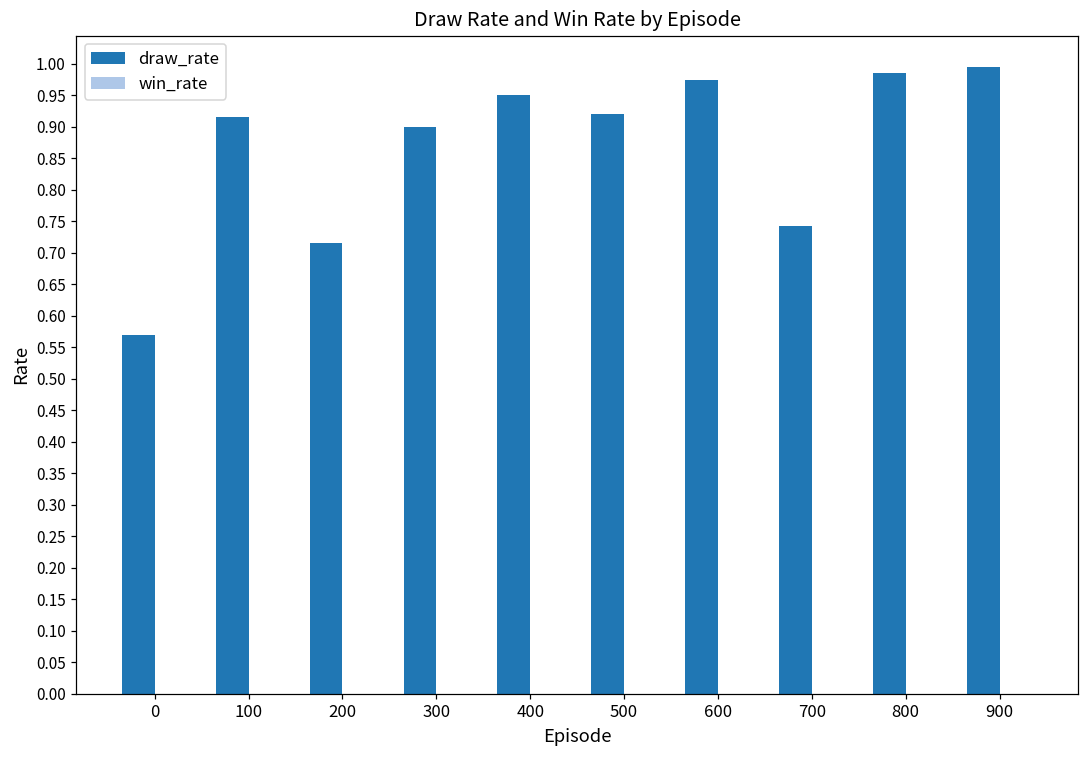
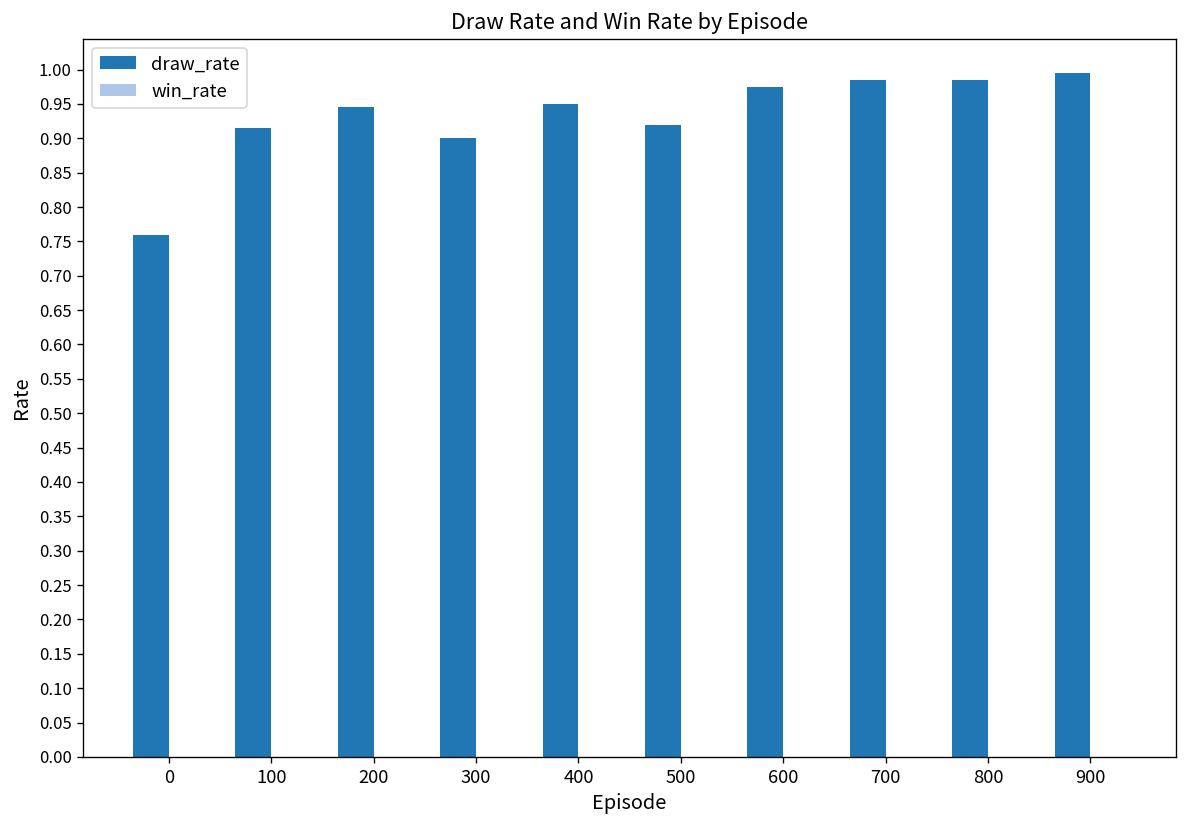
  {
    "draw_rate": {
-     "0": 0.57,
+     "0": 0.76,
      "100": 0.92,
-     "200": 0.72,
+     "200": 0.95,
      "300": 0.90,
      "400": 0.95,
      "500": 0.92,
      "600": 0.98,
-     "700": 0.74,
+     "700": 0.99,
      "800": 0.99,
      "900": 1.00
    },
    "win_rate": {
      "0": 0.00,
      "100": 0.00,
      "200": 0.00,
      "300": 0.00,
      "400": 0.00,
      "500": 0.00,
      "600": 0.00,
      "700": 0.00,
      "800": 0.00,
      "900": 0.00
    }
  }
